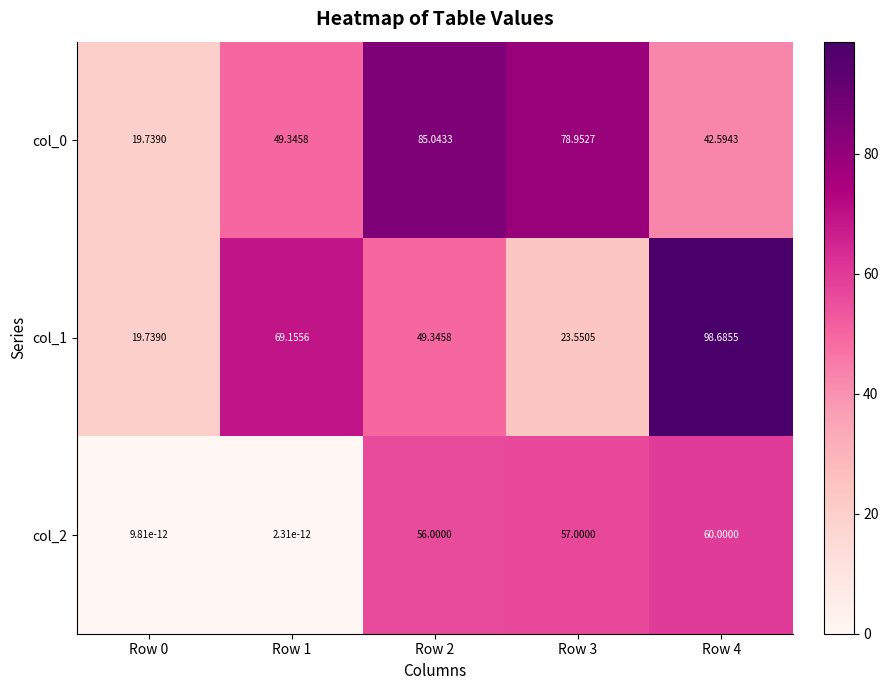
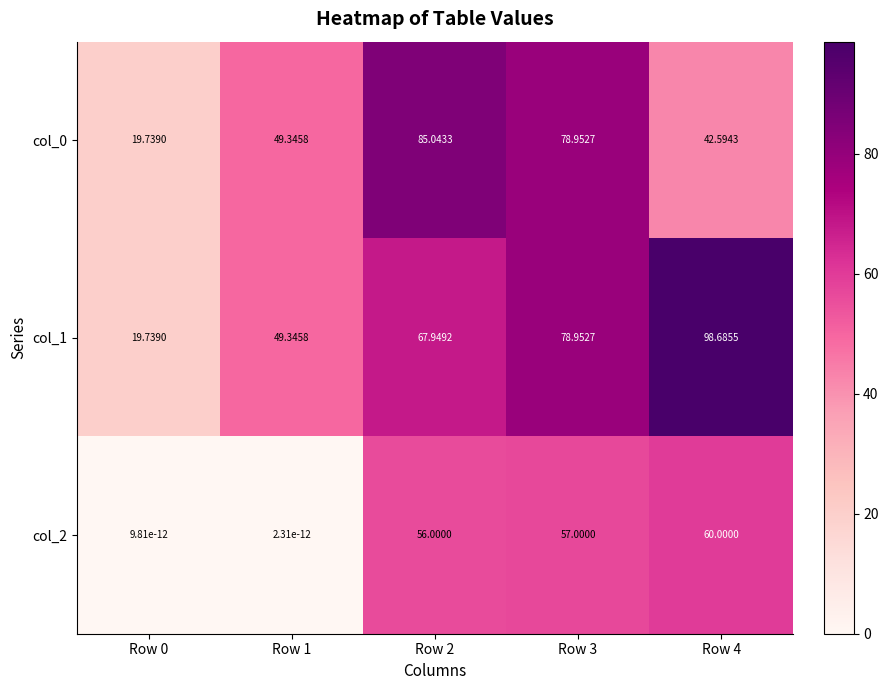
  {
    "col_0": {
      "Row 0": "19.7390",
      "Row 1": "49.3458",
      "Row 2": "85.0433",
      "Row 3": "78.9527",
      "Row 4": "42.5943"
    },
    "col_1": {
      "Row 0": "19.7390",
-     "Row 1": "69.1556",
-     "Row 2": "49.3458",
-     "Row 3": "23.5505",
+     "Row 1": "49.3458",
+     "Row 2": "67.9492",
+     "Row 3": "78.9527",
      "Row 4": "98.6855"
    },
    "col_2": {
      "Row 0": "9.81e-12",
      "Row 1": "2.31e-12",
      "Row 2": "56.0000",
      "Row 3": "57.0000",
      "Row 4": "60.0000"
    }
  }
